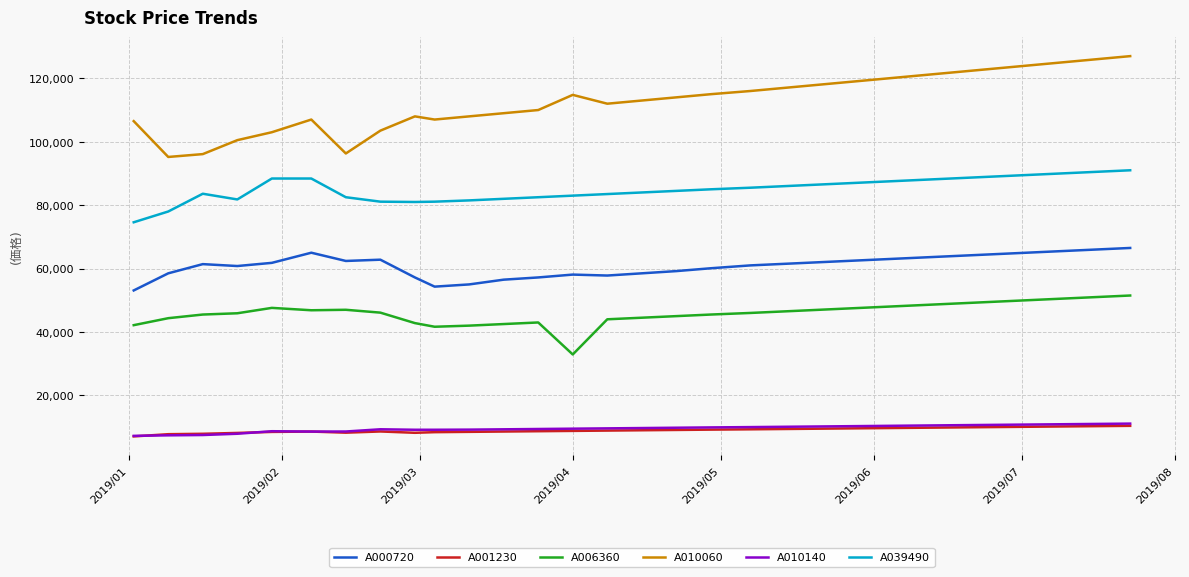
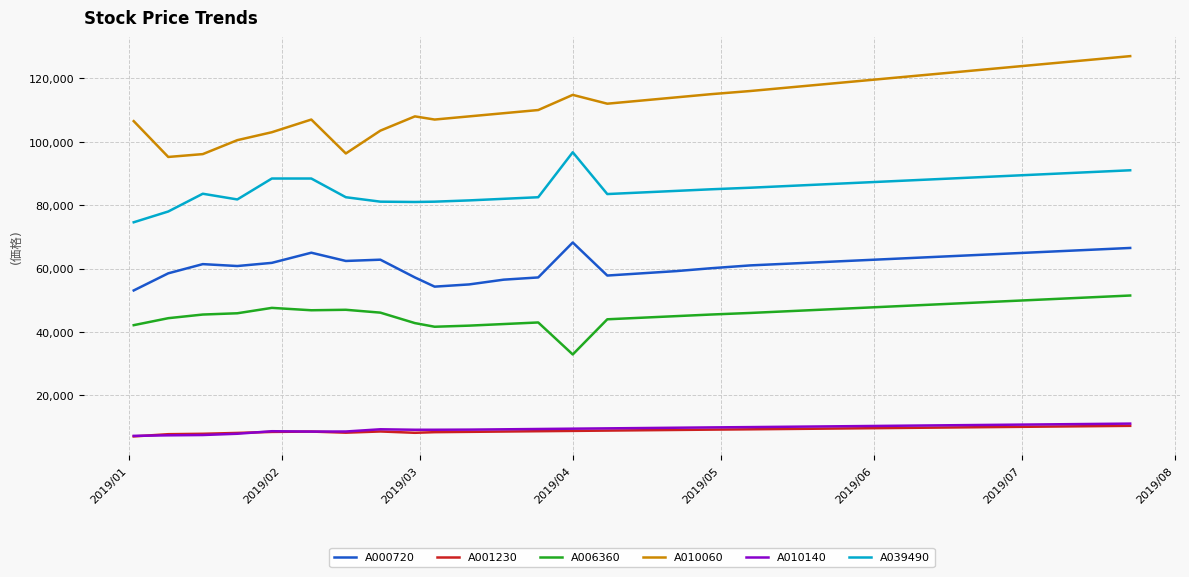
  {
    "A000720": {
-     "2019/04": "58,000"
+     "2019/04": "68,000"
    },
    "A006360": {
      "2019/04": "33,000"
    },
    "A010060": {
      "2019/04": "115,000"
    },
    "A039490": {
-     "2019/04": "83,000"
+     "2019/04": "97,000"
    }
  }
